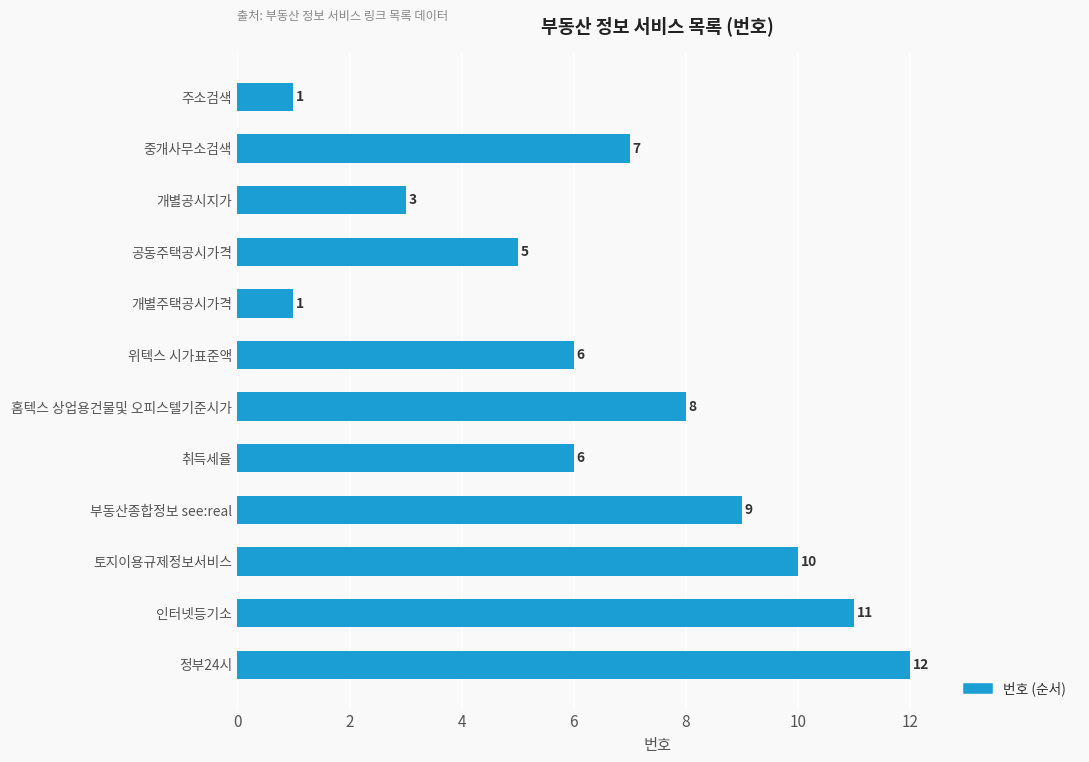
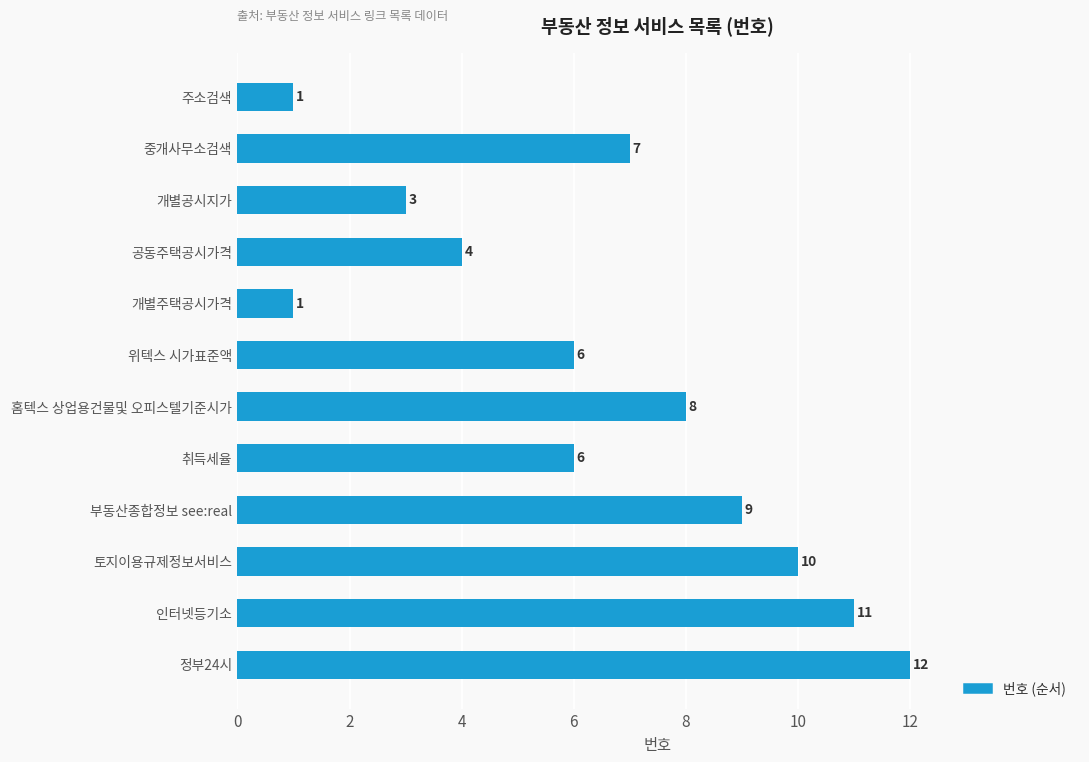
  {
    "주소검색": 1,
    "중개사무소검색": 7,
    "개별공시지가": 3,
-   "공동주택공시가격": 5,
+   "공동주택공시가격": 4,
    "개별주택공시가격": 1,
    "위텍스 시가표준액": 6,
    "홈텍스 상업용건물및 오피스텔기준시가": 8,
    "취득세율": 6,
    "부동산종합정보 see:real": 9,
    "토지이용규제정보서비스": 10,
    "인터넷등기소": 11,
    "정부24시": 12
  }
